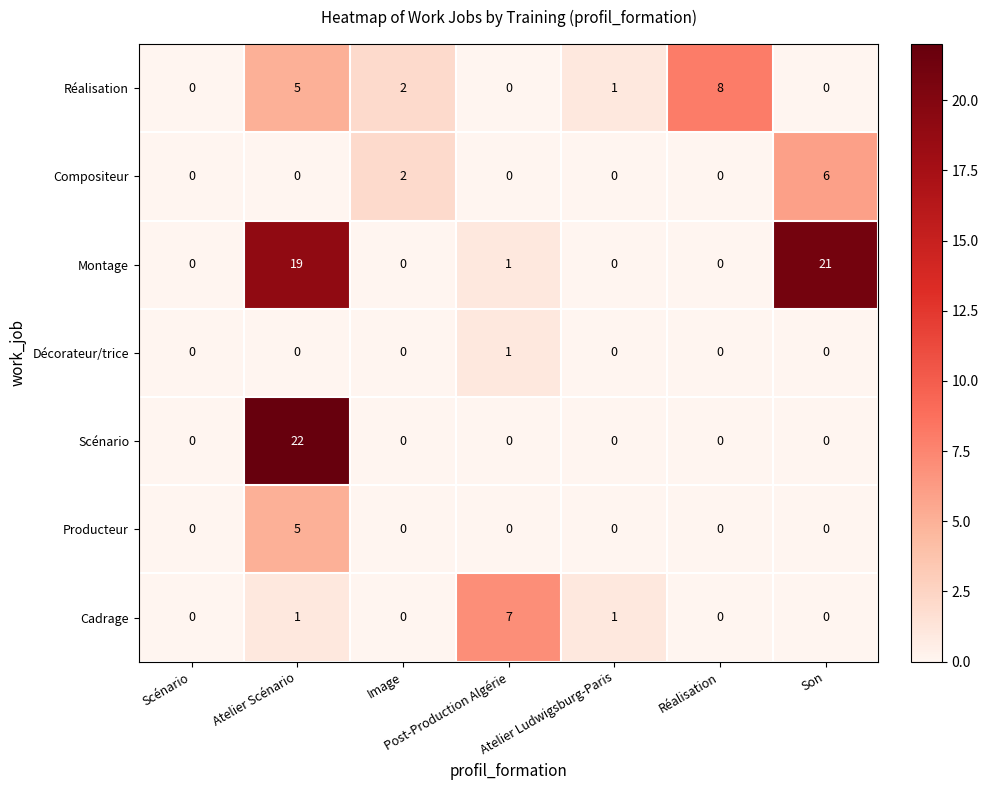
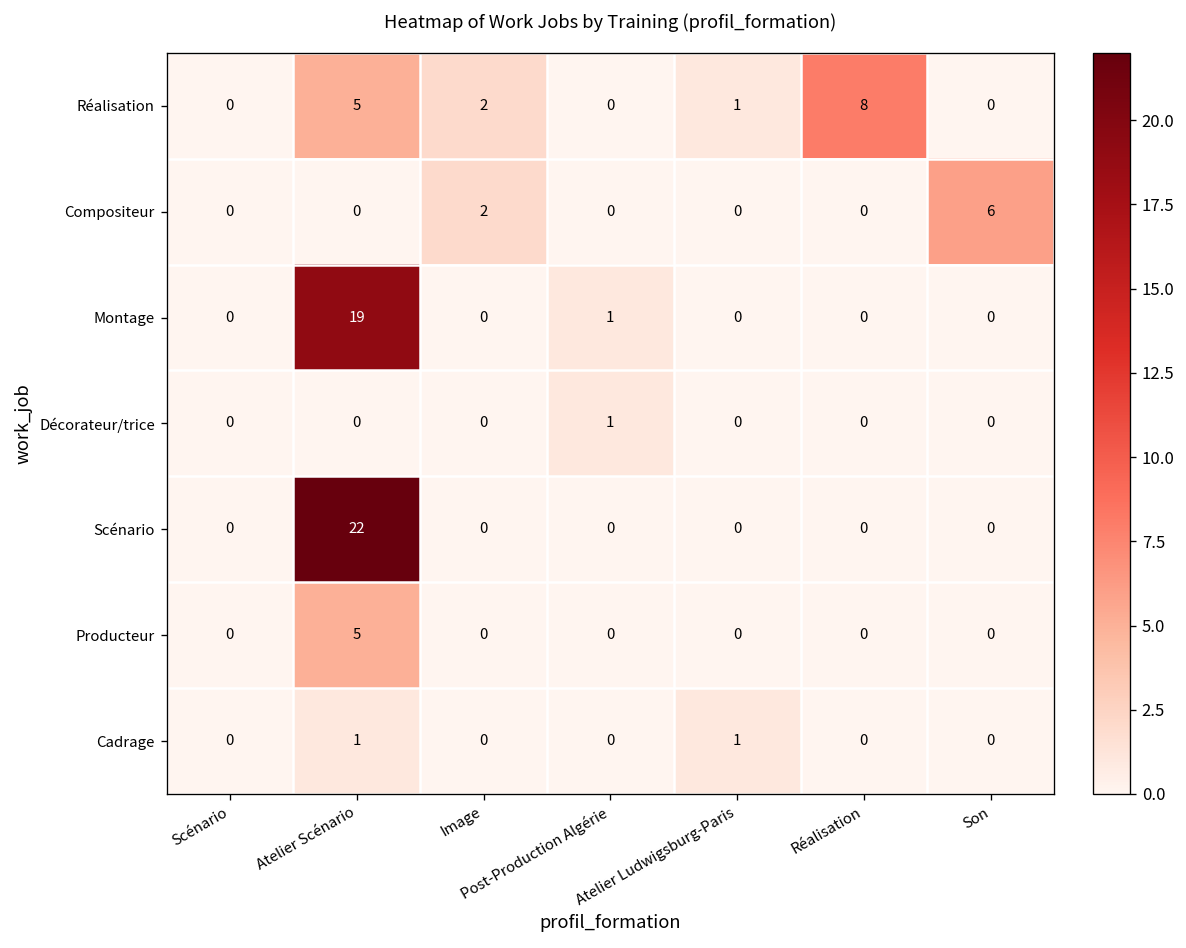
  {
    "Réalisation": {
      "Scénario": 0,
      "Atelier Scénario": 5,
      "Image": 2,
      "Post-Production Algérie": 0,
      "Atelier Ludwigsburg-Paris": 1,
      "Réalisation": 8,
      "Son": 0
    },
    "Compositeur": {
      "Scénario": 0,
      "Atelier Scénario": 0,
      "Image": 2,
      "Post-Production Algérie": 0,
      "Atelier Ludwigsburg-Paris": 0,
      "Réalisation": 0,
      "Son": 6
    },
    "Montage": {
      "Scénario": 0,
      "Atelier Scénario": 19,
      "Image": 0,
      "Post-Production Algérie": 1,
      "Atelier Ludwigsburg-Paris": 0,
      "Réalisation": 0,
-     "Son": 21
+     "Son": 0
    },
    "Décorateur/trice": {
      "Scénario": 0,
      "Atelier Scénario": 0,
      "Image": 0,
      "Post-Production Algérie": 1,
      "Atelier Ludwigsburg-Paris": 0,
      "Réalisation": 0,
      "Son": 0
    },
    "Scénario": {
      "Scénario": 0,
      "Atelier Scénario": 22,
      "Image": 0,
      "Post-Production Algérie": 0,
      "Atelier Ludwigsburg-Paris": 0,
      "Réalisation": 0,
      "Son": 0
    },
    "Producteur": {
      "Scénario": 0,
      "Atelier Scénario": 5,
      "Image": 0,
      "Post-Production Algérie": 0,
      "Atelier Ludwigsburg-Paris": 0,
      "Réalisation": 0,
      "Son": 0
    },
    "Cadrage": {
      "Scénario": 0,
      "Atelier Scénario": 1,
      "Image": 0,
-     "Post-Production Algérie": 7,
+     "Post-Production Algérie": 0,
      "Atelier Ludwigsburg-Paris": 1,
      "Réalisation": 0,
      "Son": 0
    }
  }
